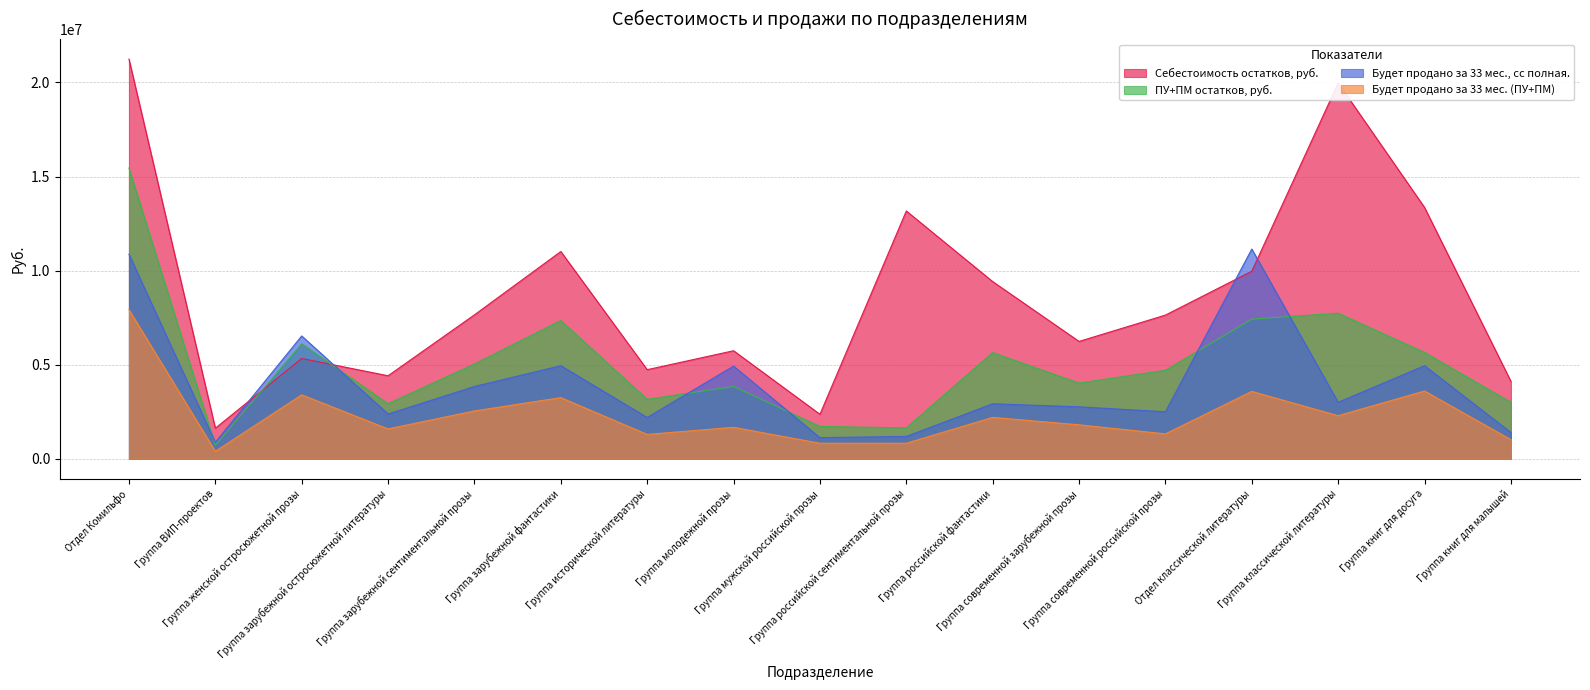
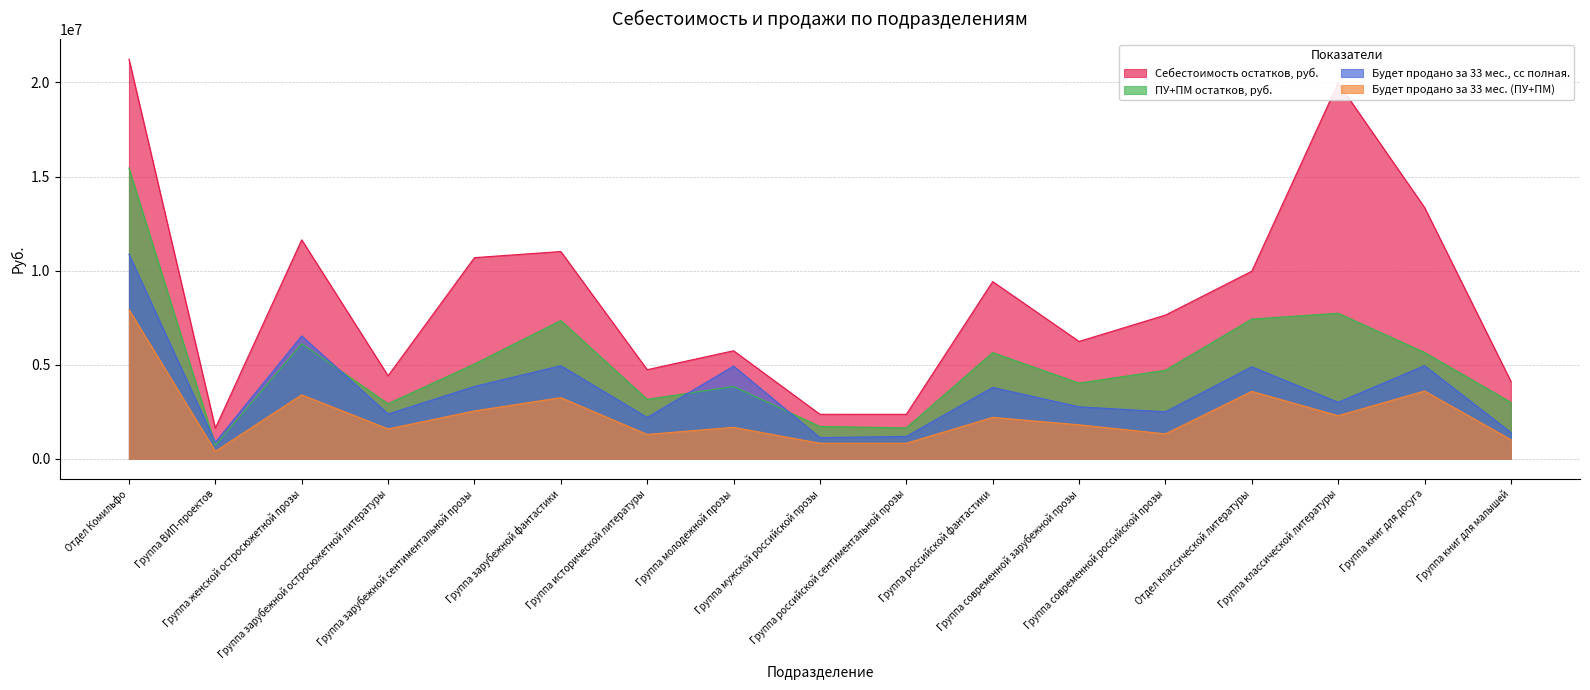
  {
    "Себестоимость остатков, руб.": {
      "Отдел Комильфо": 21200000,
      "Группа ВИП-проектов": 1600000,
-     "Группа женской остросюжетной прозы": 5300000,
+     "Группа женской остросюжетной прозы": 11600000,
      "Группа зарубежной остросюжетной литературы": 4400000,
-     "Группа зарубежной сентиментальной прозы": 7600000,
+     "Группа зарубежной сентиментальной прозы": 10700000,
      "Группа зарубежной фантастики": 11000000,
      "Группа исторической литературы": 4700000,
      "Группа молодежной прозы": 5700000,
      "Группа мужской российской прозы": 2400000,
-     "Группа российской сентиментальной прозы": 13200000,
+     "Группа российской сентиментальной прозы": 2400000,
      "Группа российской фантастики": 9400000,
      "Группа современной зарубежной прозы": 6200000,
      "Группа современной российской прозы": 7600000,
      "Отдел классической литературы": 10000000,
      "Группа книг для досуга": 13400000,
      "Группа книг для малышей": 4100000
    },
    "ПУ+ПМ остатков, руб.": {
      "Отдел Комильфо": 15400000,
      "Группа ВИП-проектов": 700000,
      "Группа женской остросюжетной прозы": 6100000,
      "Группа зарубежной остросюжетной литературы": 2900000,
      "Группа зарубежной сентиментальной прозы": 5000000,
      "Группа зарубежной фантастики": 7300000,
      "Группа исторической литературы": 3200000,
      "Группа молодежной прозы": 3800000,
      "Группа мужской российской прозы": 1700000,
      "Группа российской сентиментальной прозы": 1600000,
      "Группа российской фантастики": 5600000,
      "Группа современной зарубежной прозы": 4000000,
      "Группа современной российской прозы": 4700000,
      "Отдел классической литературы": 7400000,
      "Группа классической литературы": 7700000,
      "Группа книг для досуга": 5600000,
      "Группа книг для малышей": 3000000
    },
    "Будет продано за 33 мес., сс полная.": {
      "Отдел Комильфо": 10900000,
      "Группа ВИП-проектов": 900000,
      "Группа женской остросюжетной прозы": 6500000,
      "Группа зарубежной остросюжетной литературы": 2400000,
      "Группа зарубежной сентиментальной прозы": 3800000,
      "Группа зарубежной фантастики": 4900000,
      "Группа исторической литературы": 2200000,
      "Группа молодежной прозы": 4900000,
      "Группа мужской российской прозы": 1100000,
      "Группа российской сентиментальной прозы": 1200000,
-     "Группа российской фантастики": 2900000,
+     "Группа российской фантастики": 3800000,
      "Группа современной зарубежной прозы": 2800000,
      "Группа современной российской прозы": 2500000,
-     "Отдел классической литературы": 11100000,
+     "Отдел классической литературы": 4900000,
      "Группа классической литературы": 3000000,
      "Группа книг для досуга": 4900000,
      "Группа книг для малышей": 1400000
    },
    "Будет продано за 33 мес. (ПУ+ПМ)": {
      "Отдел Комильфо": 7900000,
      "Группа ВИП-проектов": 400000,
      "Группа женской остросюжетной прозы": 3400000,
      "Группа зарубежной остросюжетной литературы": 1600000,
      "Группа зарубежной сентиментальной прозы": 2500000,
      "Группа зарубежной фантастики": 3200000,
      "Группа исторической литературы": 1300000,
      "Группа молодежной прозы": 1700000,
      "Группа мужской российской прозы": 800000,
      "Группа российской сентиментальной прозы": 800000,
      "Группа российской фантастики": 2200000,
      "Группа современной зарубежной прозы": 1800000,
      "Группа современной российской прозы": 1300000,
      "Отдел классической литературы": 3600000,
      "Группа классической литературы": 2300000,
      "Группа книг для досуга": 3600000,
      "Группа книг для малышей": 1000000
    }
  }
